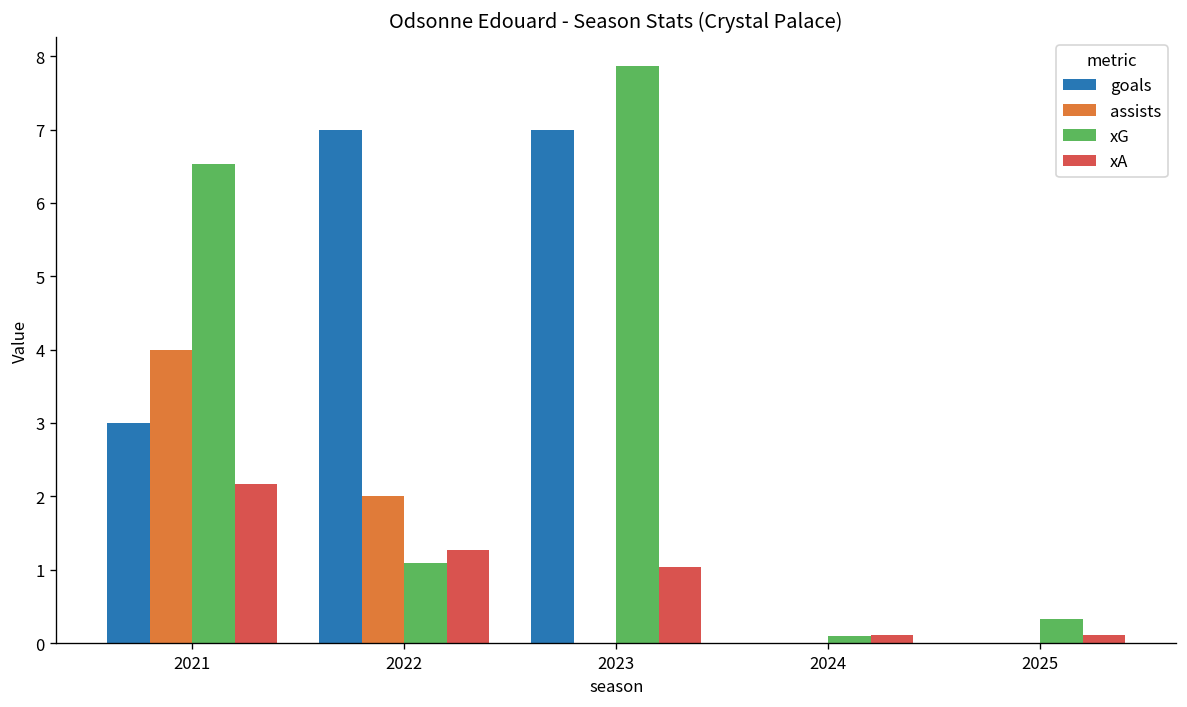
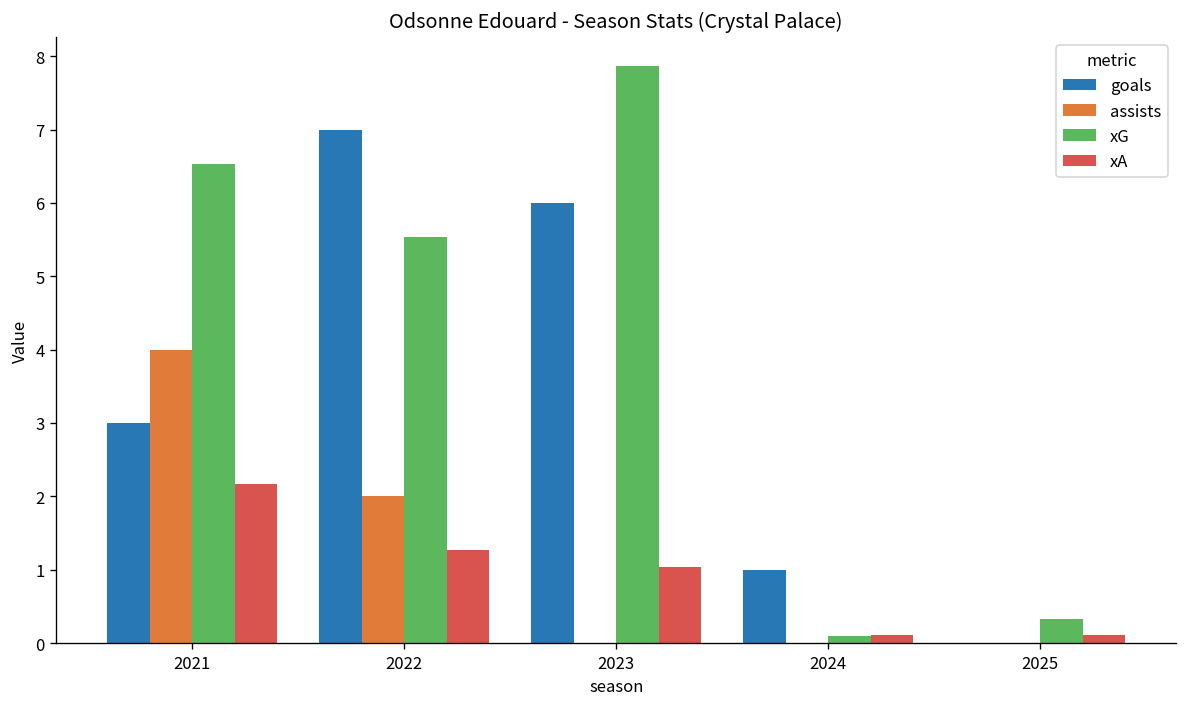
  {
    "goals": {
      "2021": 3,
      "2022": 7,
-     "2023": 7,
-     "2024": 0,
+     "2023": 6,
+     "2024": 1,
      "2025": 0
    },
    "xG": {
      "2021": 6.5,
-     "2022": 1.1,
+     "2022": 5.5,
      "2023": 7.9,
      "2024": 0.1,
      "2025": 0.3
    }
  }
